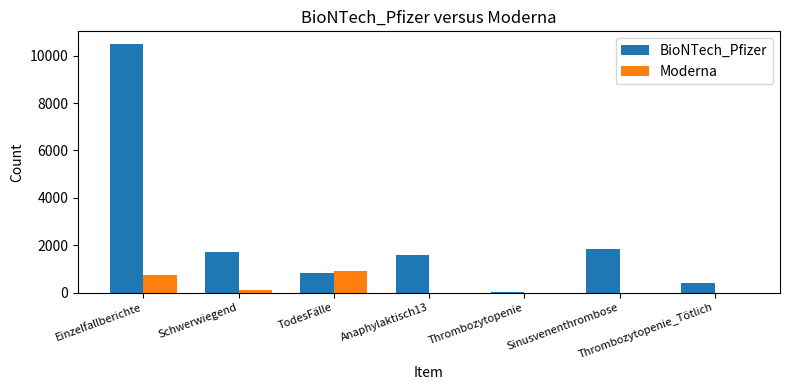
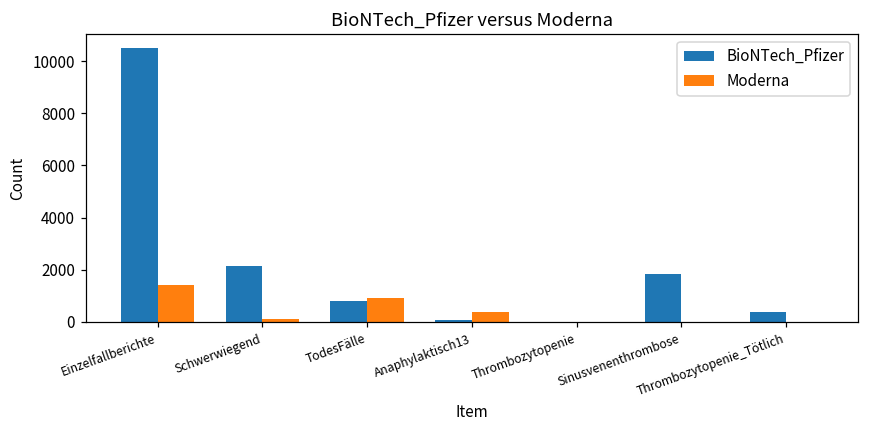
  {
    "BioNTech_Pfizer": {
      "Einzelfallberichte": 10500,
-     "Schwerwiegend": 1700,
+     "Schwerwiegend": 2100,
      "TodesFälle": 800,
-     "Anaphylaktisch13": 1600,
+     "Anaphylaktisch13": 100,
      "Sinusvenenthrombose": 1800,
      "Thrombozytopenie_Tötlich": 400
    },
    "Moderna": {
-     "Einzelfallberichte": 700,
+     "Einzelfallberichte": 1400,
      "Schwerwiegend": 100,
      "TodesFälle": 900,
-     "Anaphylaktisch13": 0,
+     "Anaphylaktisch13": 400,
      "Sinusvenenthrombose": 0,
      "Thrombozytopenie_Tötlich": 0
    }
  }
